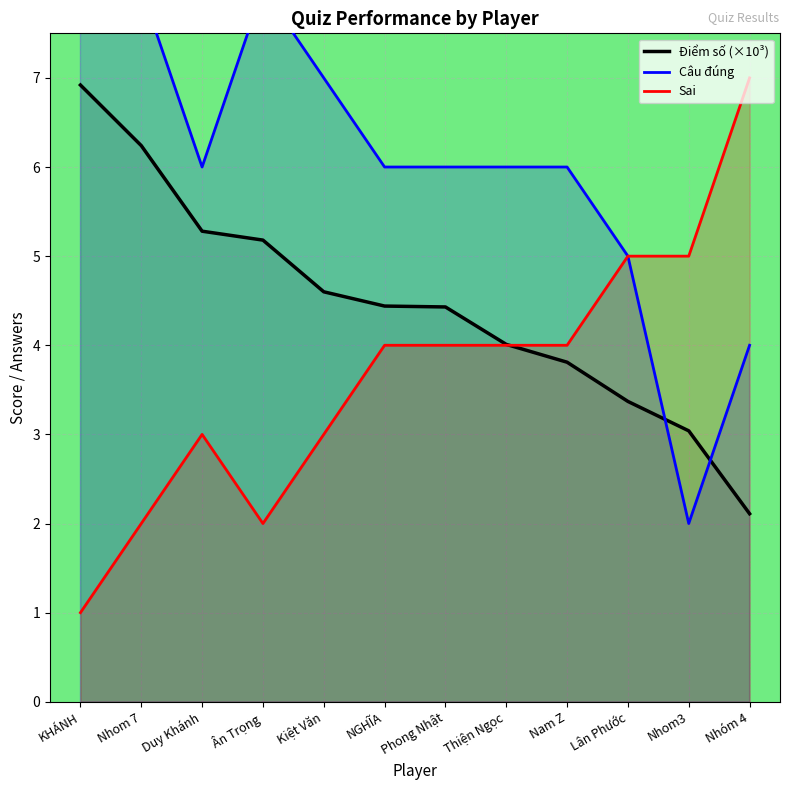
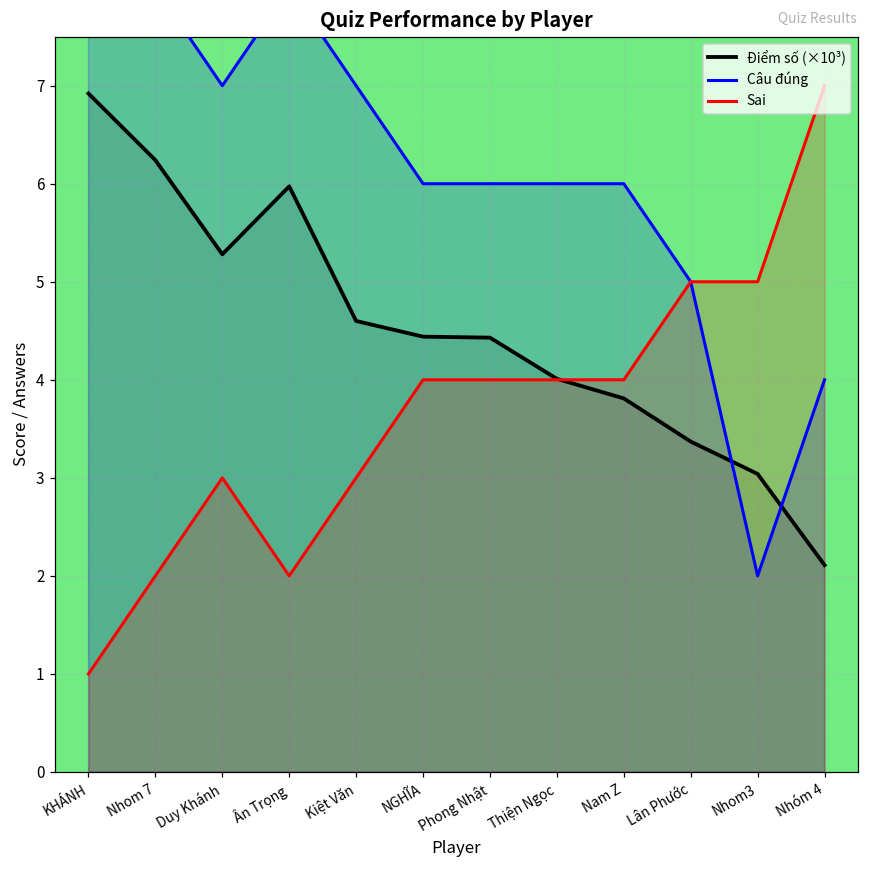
  {
    "Điểm số (×10³)": {
      "KHÁNH": 6.9,
      "Nhom 7": 6.2,
      "Duy Khánh": 5.3,
-     "Ân Trọng": 5.2,
+     "Ân Trọng": 6.0,
      "Kiệt Văn": 4.6,
      "NGHĨA": 4.4,
      "Phong Nhật": 4.4,
      "Nam Z": 3.8,
      "Lân Phước": 3.4,
      "Nhom3": 3.0,
      "Nhóm 4": 2.1
    },
    "Câu đúng": {
-     "Duy Khánh": 6,
+     "Duy Khánh": 7,
      "Kiệt Văn": 7,
      "NGHĨA": 6,
      "Phong Nhật": 6,
      "Thiện Ngọc": 6,
      "Nam Z": 6,
      "Nhom3": 2,
      "Nhóm 4": 4
    },
    "Sai": {
      "KHÁNH": 1.0,
      "Nhom 7": 2.0,
      "Duy Khánh": 3.0,
      "Ân Trọng": 2.0,
      "Kiệt Văn": 3.0,
      "NGHĨA": 4.0,
      "Phong Nhật": 4.0,
      "Nam Z": 4.0,
      "Nhom3": 5.0
    }
  }
